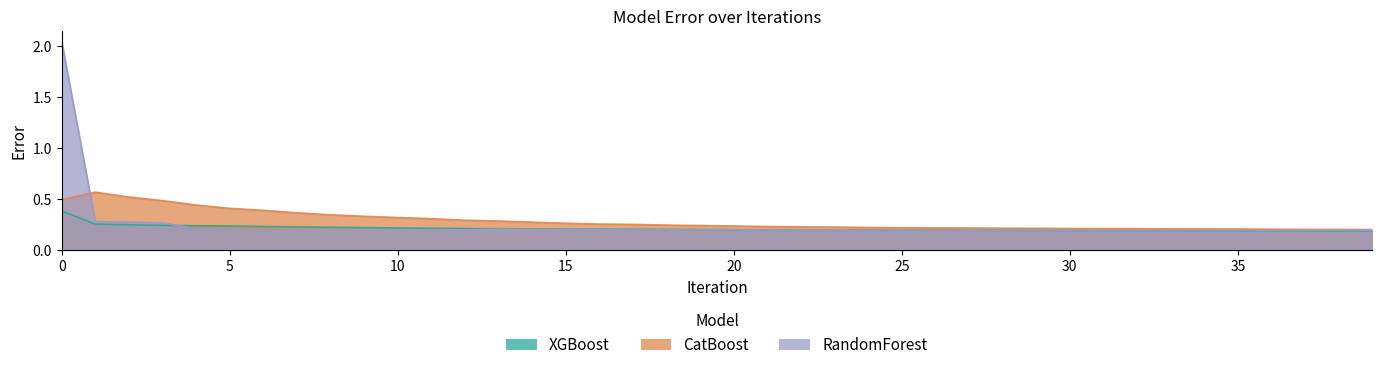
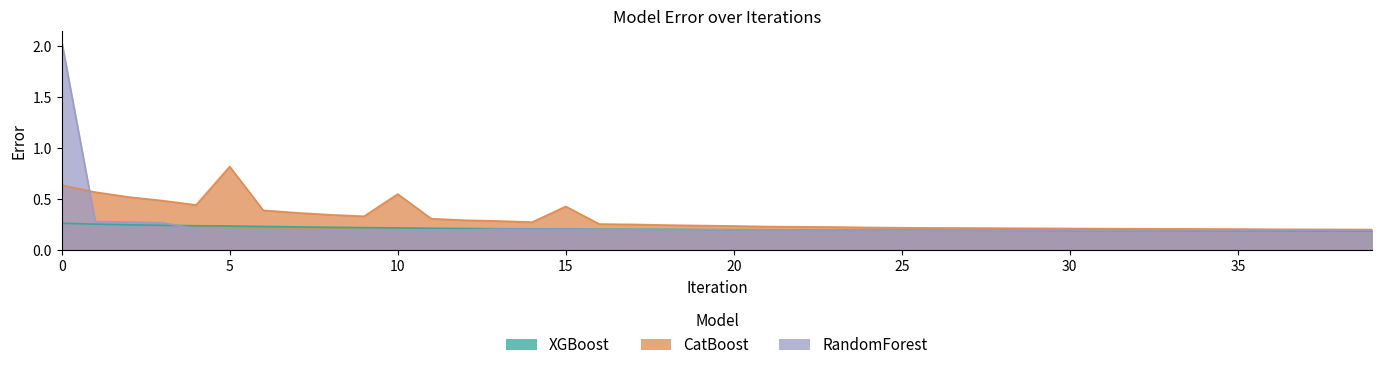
  {
    "XGBoost": {
-     "0": 0.38,
+     "0": 0.26,
      "5": 0.24
    },
    "CatBoost": {
-     "0": 0.49,
-     "5": 0.41,
-     "10": 0.32,
-     "15": 0.26,
+     "0": 0.64,
+     "5": 0.82,
+     "10": 0.55,
+     "15": 0.43,
      "20": 0.24
    },
    "RandomForest": {
      "0": 2.05,
      "5": 0.20
    }
  }
